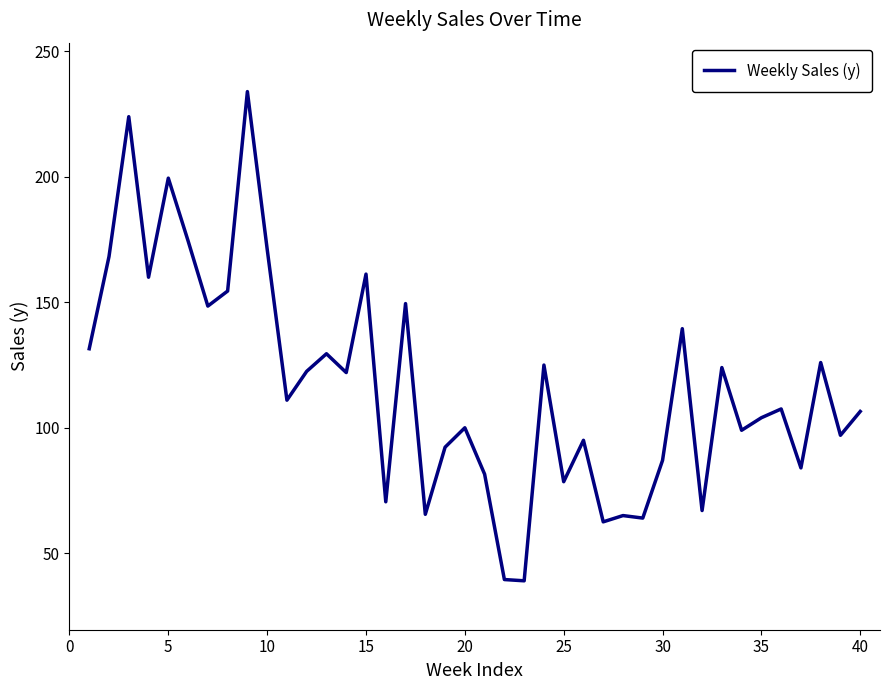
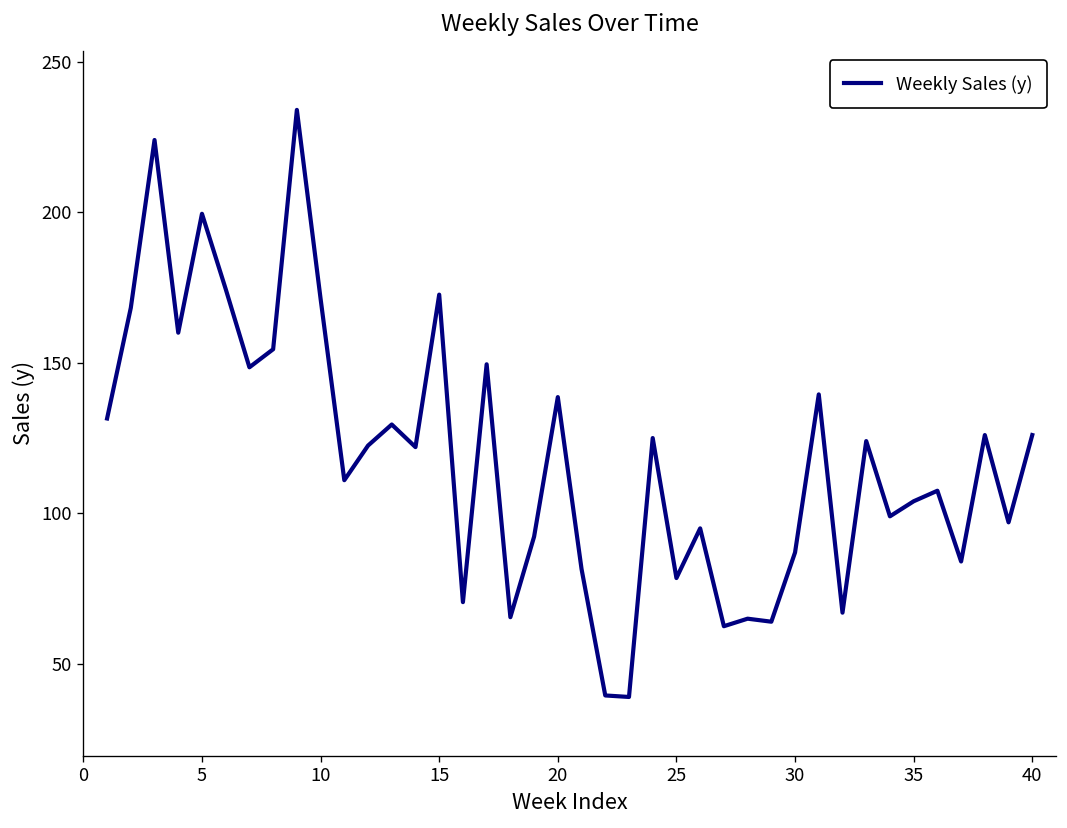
  {
    "5": 200,
    "10": 171,
-   "15": 161,
-   "20": 100,
+   "15": 173,
+   "20": 139,
    "25": 79,
    "30": 87,
    "35": 104,
-   "40": 107
+   "40": 126
  }
